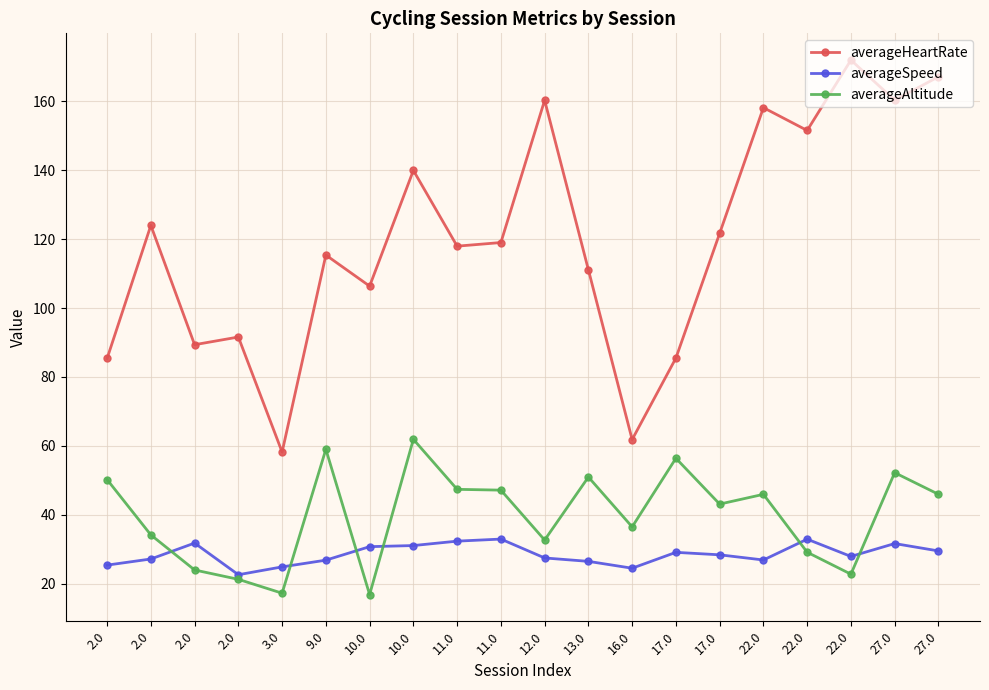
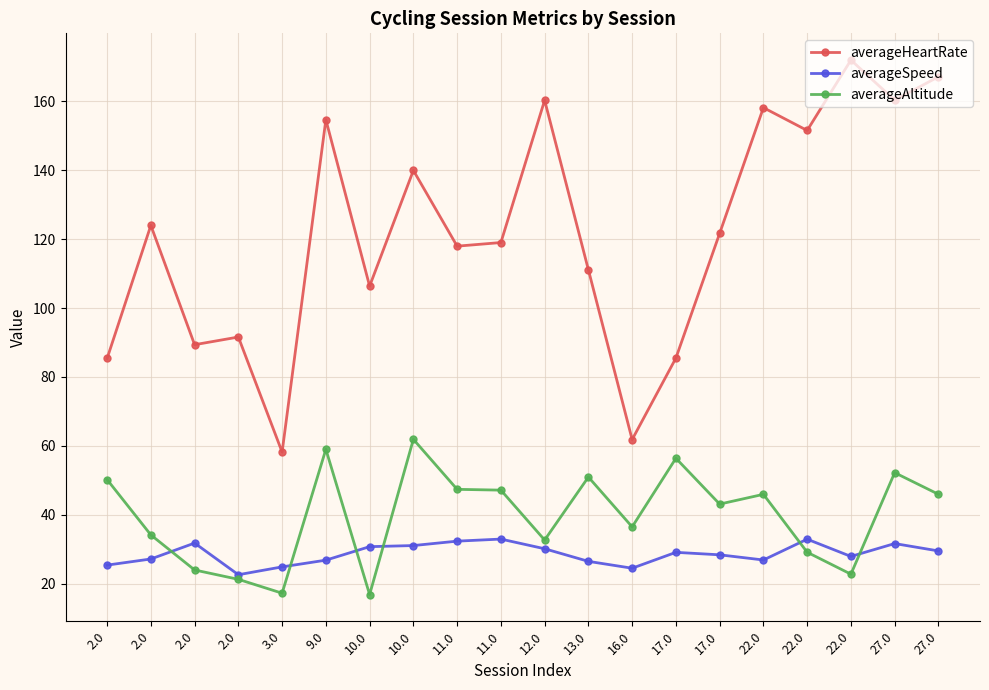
  {
    "averageHeartRate": {
      "3.0": 58,
-     "9.0": 115,
+     "9.0": 155,
      "12.0": 160,
      "13.0": 111,
      "16.0": 62
    },
    "averageSpeed": {
      "3.0": 25,
      "9.0": 27,
-     "12.0": 27,
+     "12.0": 30,
      "13.0": 26,
      "16.0": 24
    },
    "averageAltitude": {
      "3.0": 17,
      "9.0": 59,
      "12.0": 33,
      "13.0": 51,
      "16.0": 36
    }
  }
